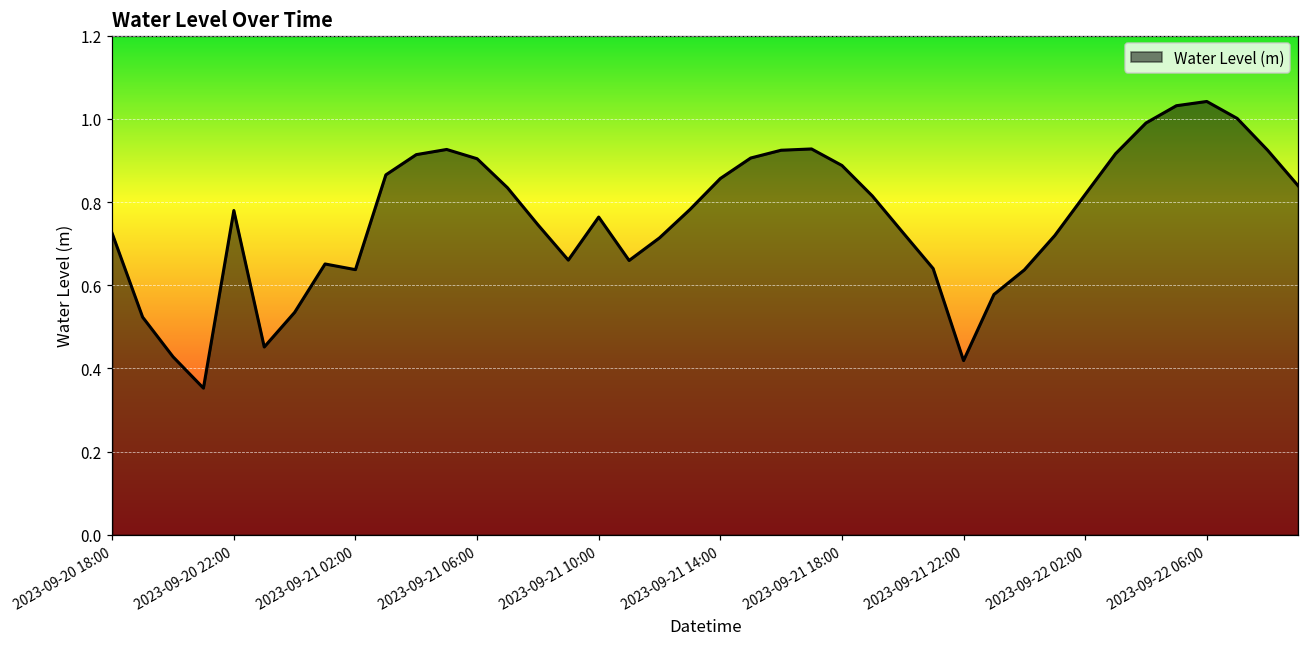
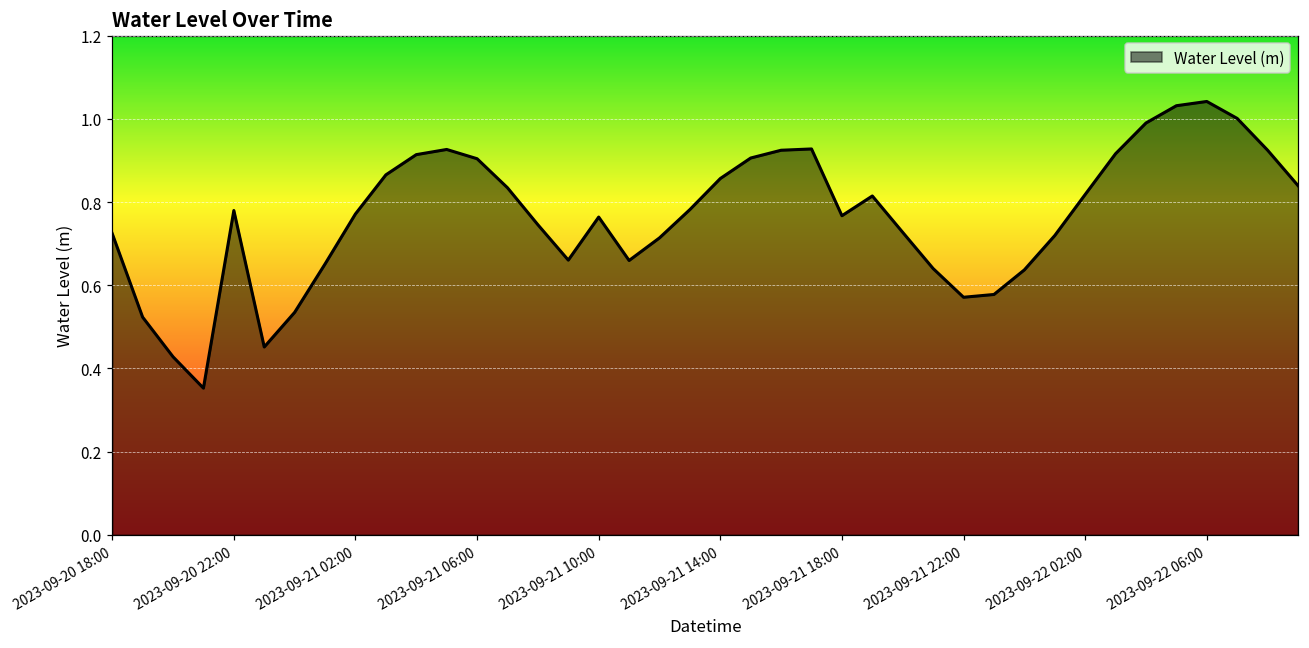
  {
    "2023-09-20 18:00": 0.72,
    "2023-09-20 22:00": 0.78,
-   "2023-09-21 02:00": 0.64,
+   "2023-09-21 02:00": 0.77,
    "2023-09-21 06:00": 0.90,
    "2023-09-21 10:00": 0.76,
    "2023-09-21 14:00": 0.86,
-   "2023-09-21 18:00": 0.89,
-   "2023-09-21 22:00": 0.42,
+   "2023-09-21 18:00": 0.77,
+   "2023-09-21 22:00": 0.57,
    "2023-09-22 02:00": 0.82,
    "2023-09-22 06:00": 1.04
  }
